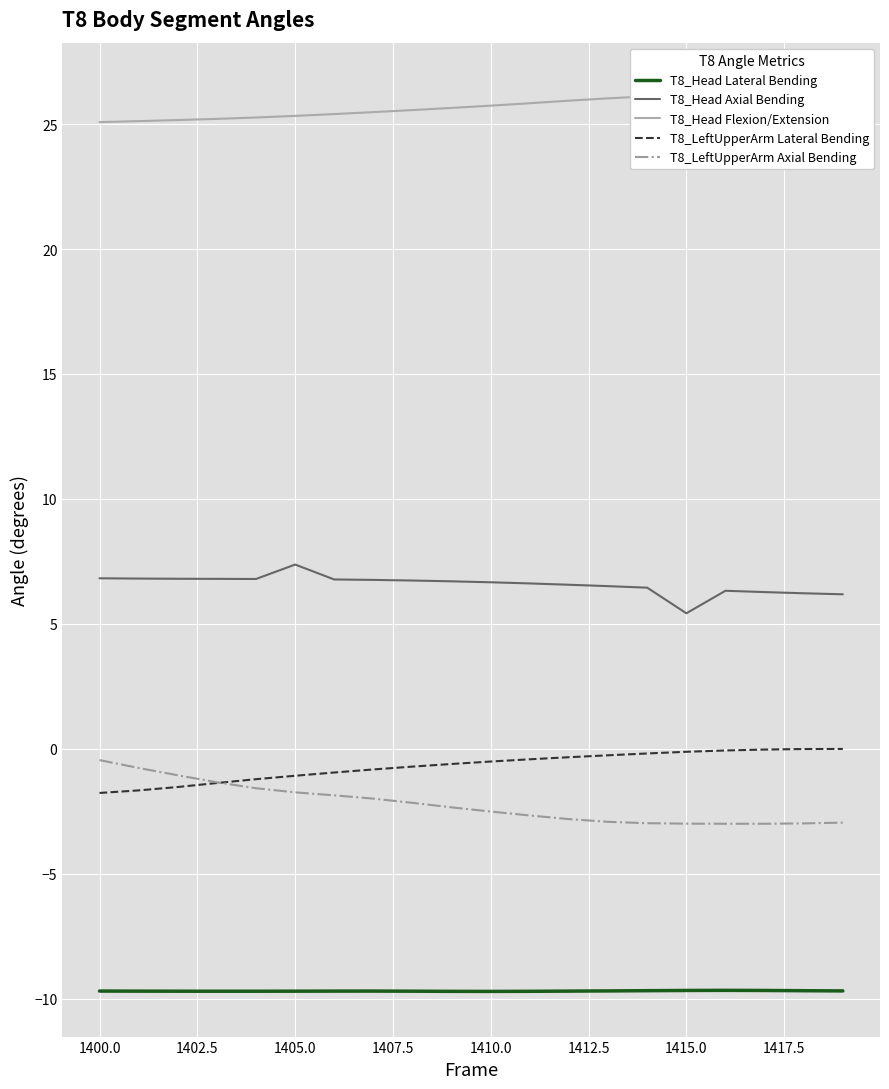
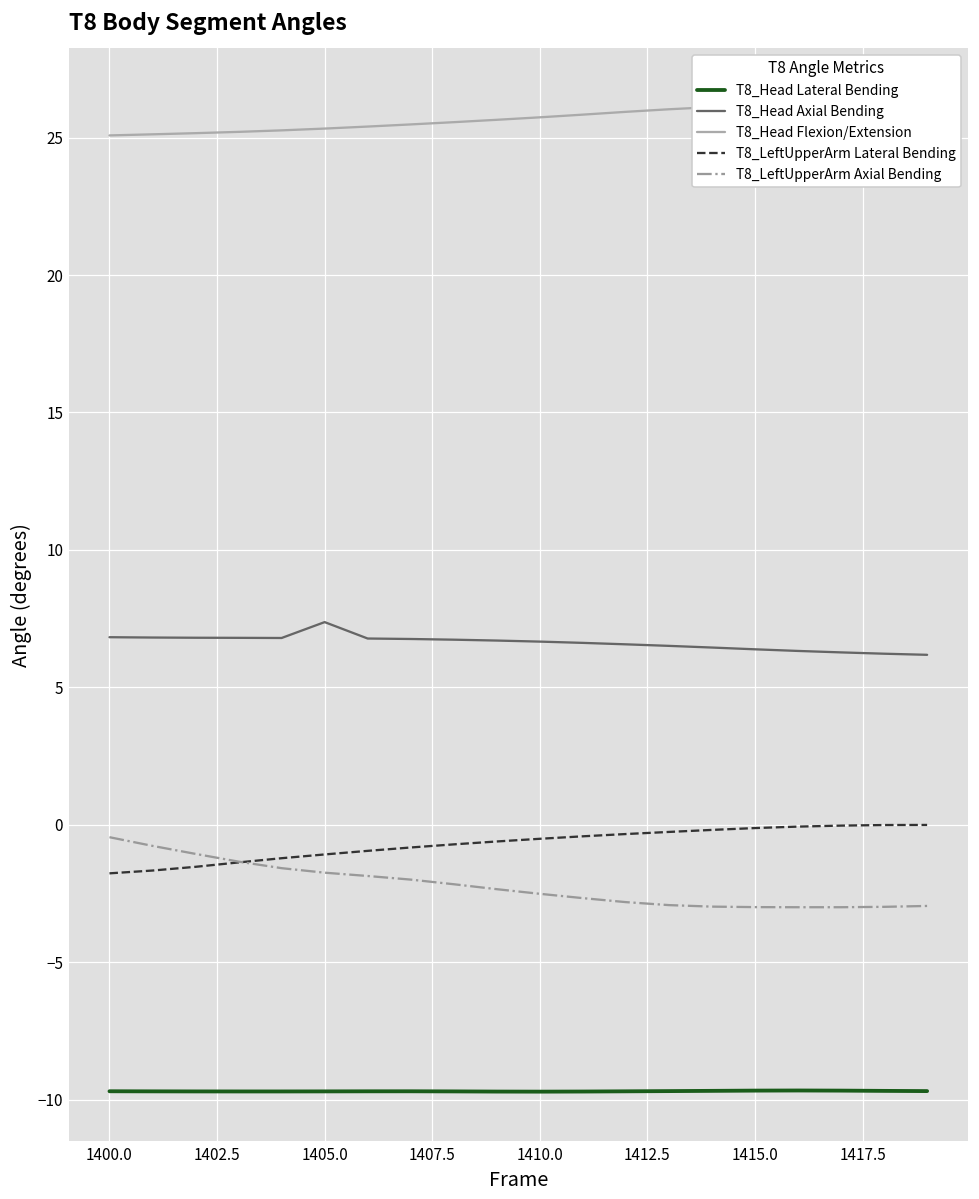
  {
    "T8_Head Axial Bending": {
      "1400.0": 6.8,
      "1405.0": 7.4,
      "1410.0": 6.7,
-     "1415.0": 5.4
+     "1415.0": 6.4
    }
  }
